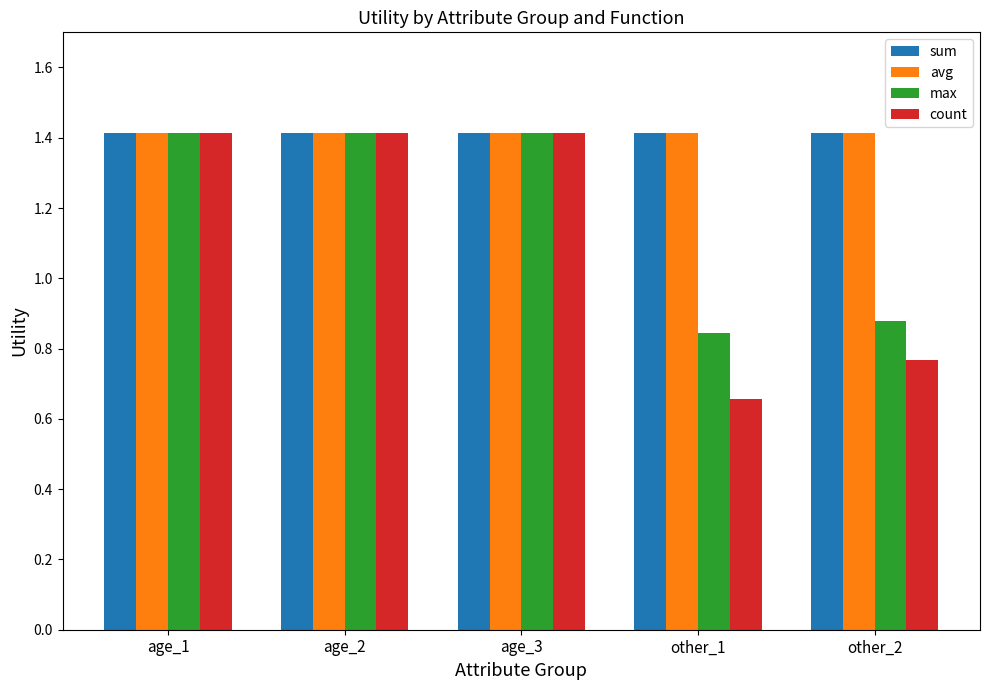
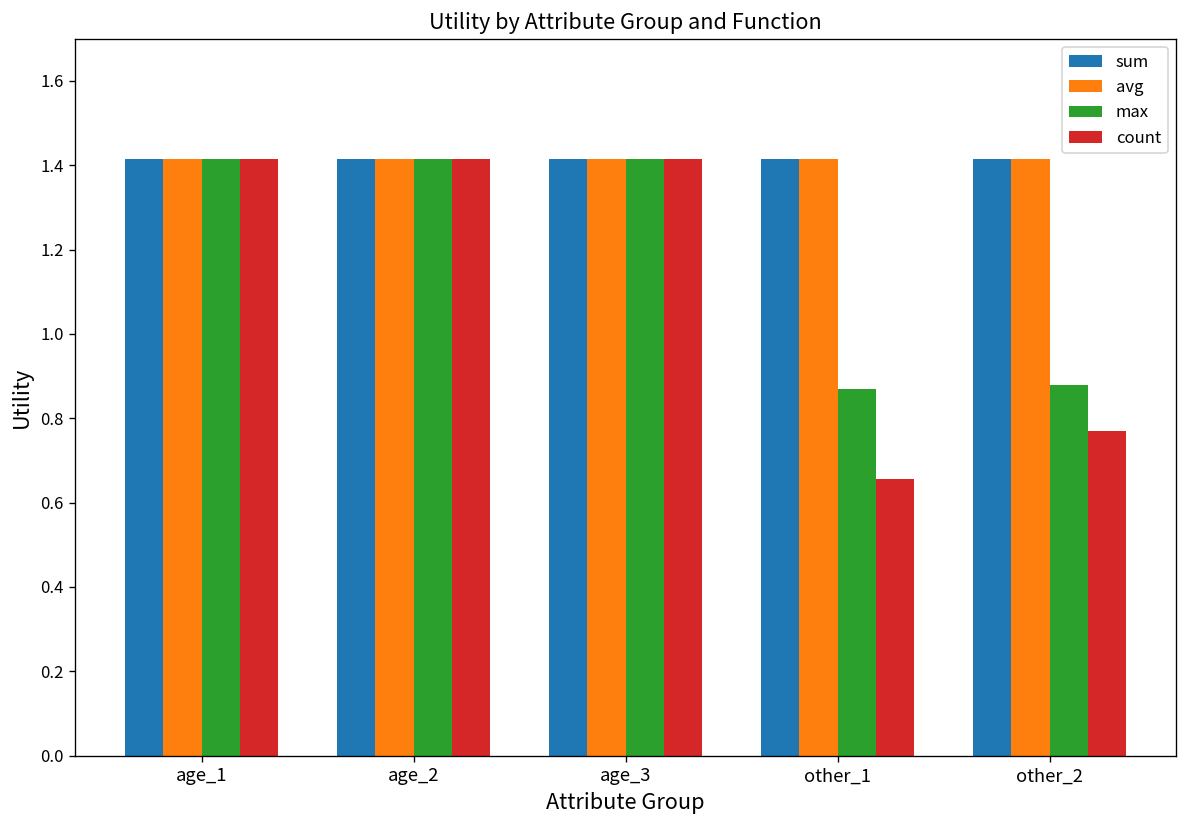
  {
    "sum": {
      "age_1": 1.41,
      "age_2": 1.41,
      "age_3": 1.41,
      "other_1": 1.41,
      "other_2": 1.41
    },
    "avg": {
      "age_1": 1.41,
      "age_2": 1.41,
      "age_3": 1.41,
      "other_1": 1.41,
      "other_2": 1.41
    },
    "max": {
      "age_1": 1.41,
      "age_2": 1.41,
      "age_3": 1.41,
-     "other_1": 0.84,
+     "other_1": 0.87,
      "other_2": 0.88
    },
    "count": {
      "age_1": 1.41,
      "age_2": 1.41,
      "age_3": 1.41,
      "other_1": 0.66,
      "other_2": 0.77
    }
  }
